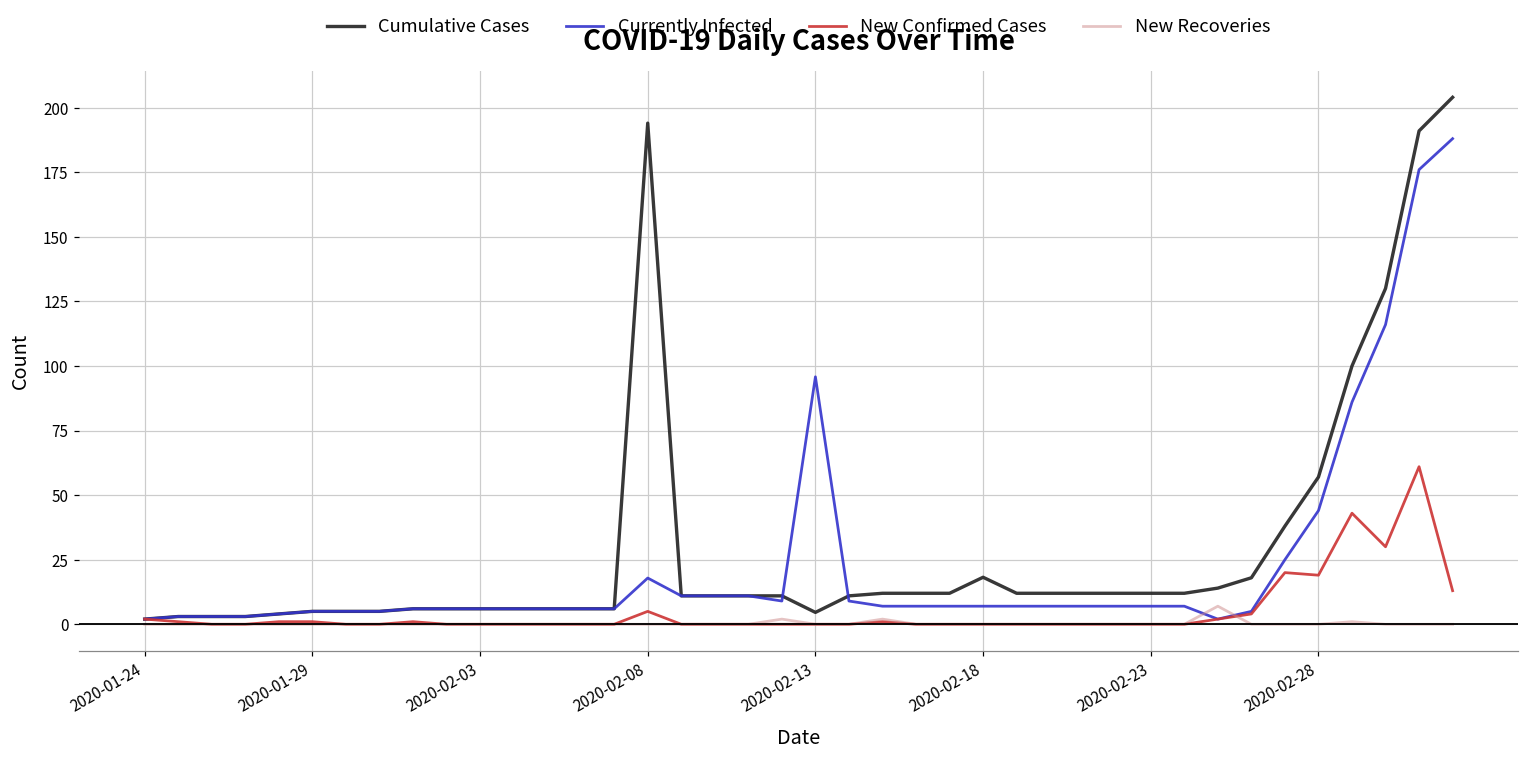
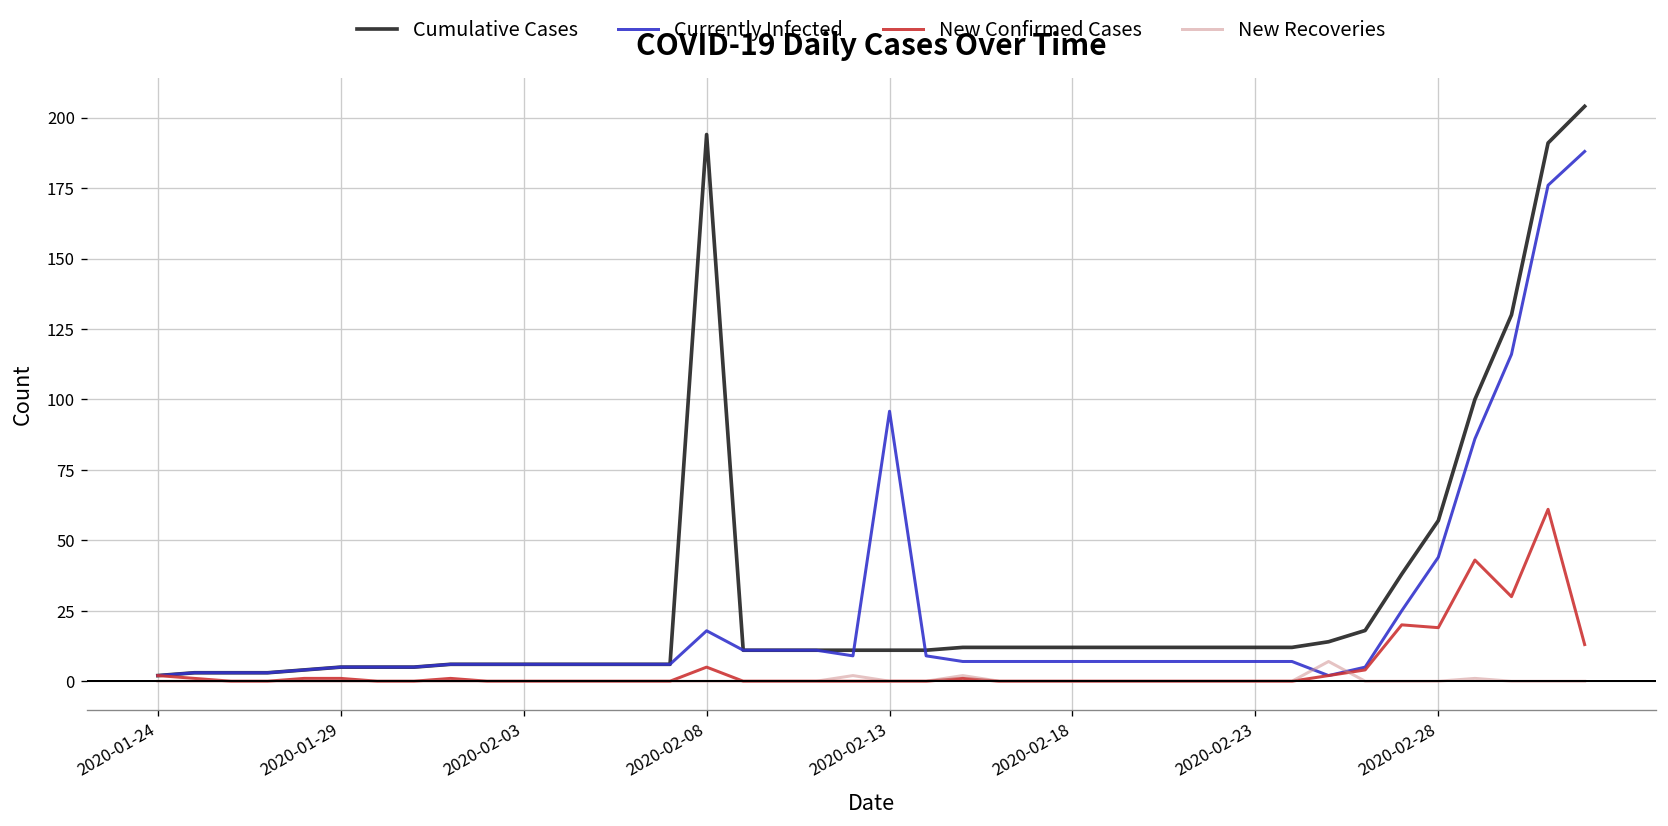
  {
    "Cumulative Cases": {
      "2020-02-08": 194,
-     "2020-02-13": 5,
-     "2020-02-18": 18,
+     "2020-02-13": 11,
+     "2020-02-18": 12,
      "2020-02-23": 12,
      "2020-02-28": 57
    },
    "Currently Infected": {
      "2020-02-08": 18,
      "2020-02-13": 96,
      "2020-02-18": 7,
      "2020-02-23": 7,
      "2020-02-28": 44
    },
    "New Confirmed Cases": {
      "2020-02-08": 5,
      "2020-02-28": 19
    },
    "New Recoveries": {
      "2020-01-24": 0,
      "2020-02-08": 0,
      "2020-02-28": 0
    }
  }
